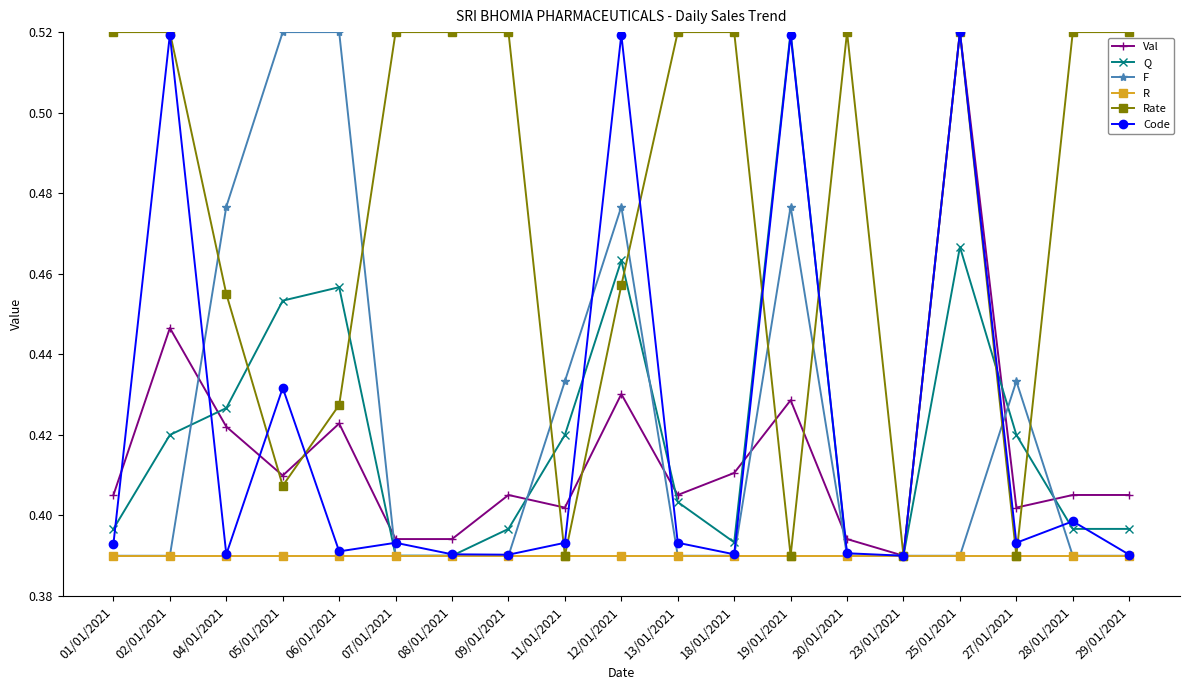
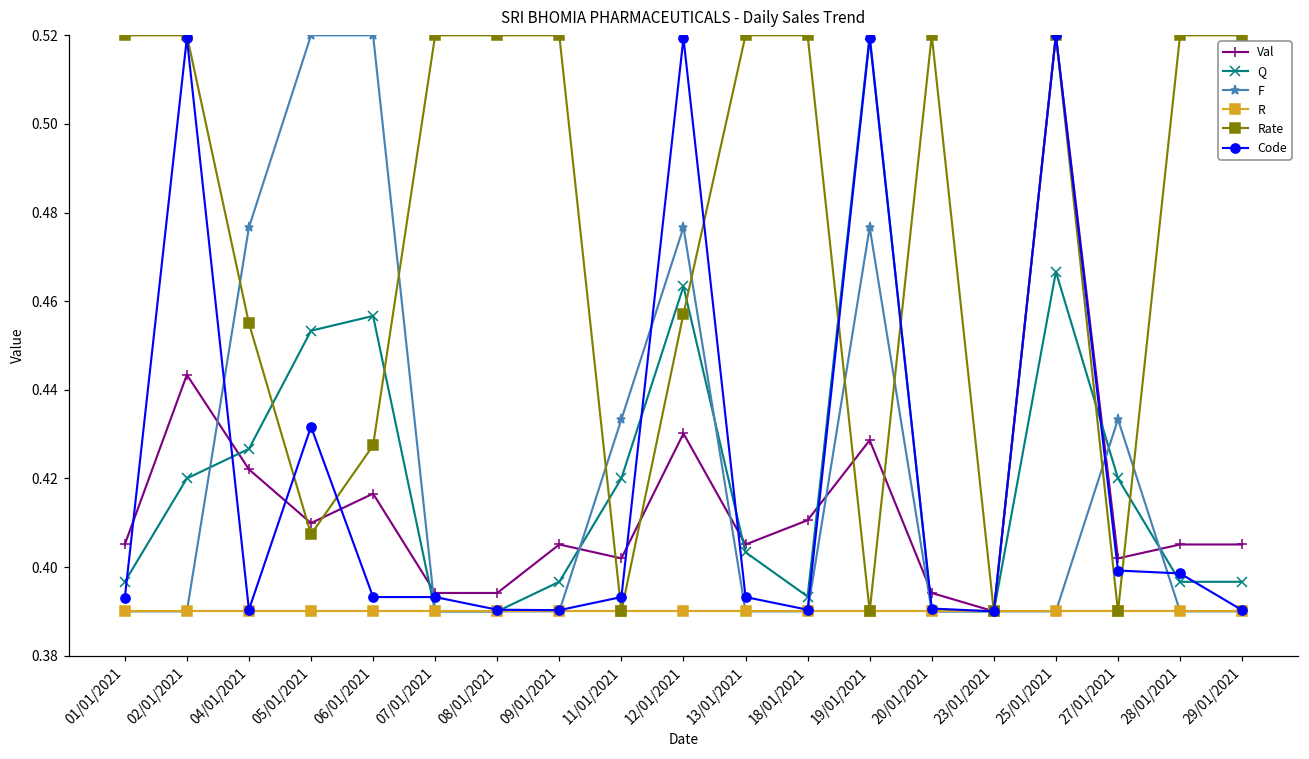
  {
    "Val": {
      "01/01/2021": 0.405,
-     "02/01/2021": 0.447,
+     "02/01/2021": 0.443,
      "04/01/2021": 0.422,
      "05/01/2021": 0.410,
-     "06/01/2021": 0.423,
+     "06/01/2021": 0.417,
      "07/01/2021": 0.394,
      "08/01/2021": 0.394,
      "09/01/2021": 0.405,
      "11/01/2021": 0.402,
      "12/01/2021": 0.430,
      "13/01/2021": 0.405,
      "18/01/2021": 0.411,
      "19/01/2021": 0.429,
      "20/01/2021": 0.394,
      "27/01/2021": 0.402,
      "28/01/2021": 0.405,
      "29/01/2021": 0.405
    },
    "Q": {
      "01/01/2021": 0.397,
      "02/01/2021": 0.420,
      "04/01/2021": 0.427,
      "05/01/2021": 0.453,
      "06/01/2021": 0.457,
      "09/01/2021": 0.397,
      "11/01/2021": 0.420,
      "12/01/2021": 0.463,
      "13/01/2021": 0.403,
      "18/01/2021": 0.393,
      "25/01/2021": 0.467,
      "27/01/2021": 0.420,
      "28/01/2021": 0.397,
      "29/01/2021": 0.397
    },
    "F": {
      "04/01/2021": 0.477,
      "05/01/2021": 0.520,
      "06/01/2021": 0.520,
      "11/01/2021": 0.433,
      "12/01/2021": 0.477,
      "19/01/2021": 0.477,
      "27/01/2021": 0.433
    },
    "R": {
      "05/01/2021": 0.390,
      "06/01/2021": 0.390,
      "12/01/2021": 0.390
    },
    "Rate": {
      "01/01/2021": 0.520,
      "04/01/2021": 0.455,
      "05/01/2021": 0.407,
      "06/01/2021": 0.427,
      "07/01/2021": 0.520,
      "08/01/2021": 0.520,
      "09/01/2021": 0.520,
      "12/01/2021": 0.457,
      "13/01/2021": 0.520,
      "18/01/2021": 0.520,
      "20/01/2021": 0.520,
      "28/01/2021": 0.520,
      "29/01/2021": 0.520
    },
    "Code": {
      "01/01/2021": 0.393,
      "05/01/2021": 0.432,
-     "06/01/2021": 0.391,
+     "06/01/2021": 0.393,
      "07/01/2021": 0.393,
      "11/01/2021": 0.393,
      "12/01/2021": 0.519,
      "13/01/2021": 0.393,
      "20/01/2021": 0.391,
-     "27/01/2021": 0.393,
+     "27/01/2021": 0.399,
      "28/01/2021": 0.399
    }
  }
